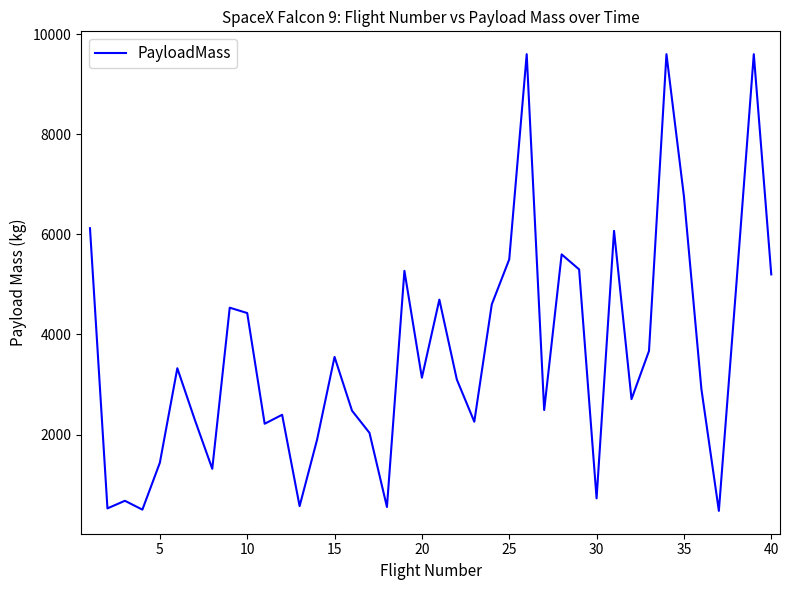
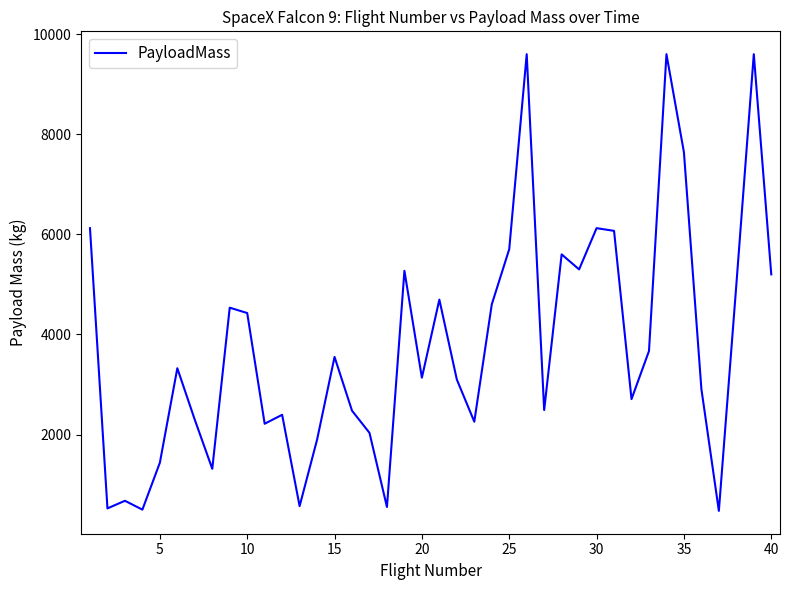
  {
    "5": 1400,
    "10": 4400,
    "15": 3600,
    "20": 3100,
-   "25": 5500,
-   "30": 700,
-   "35": 6800,
+   "25": 5700,
+   "30": 6100,
+   "35": 7600,
    "40": 5200
  }
